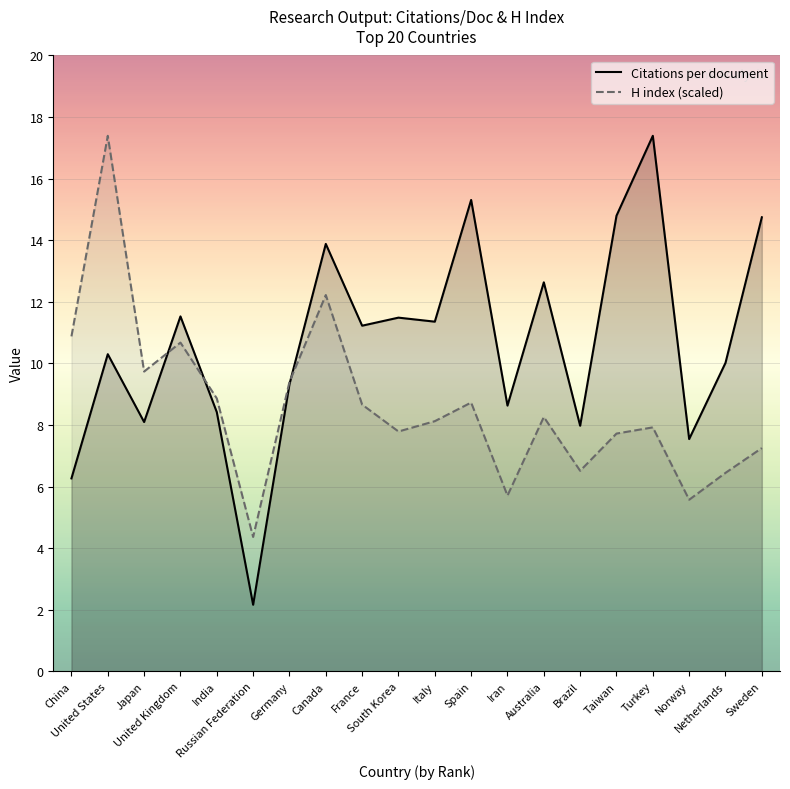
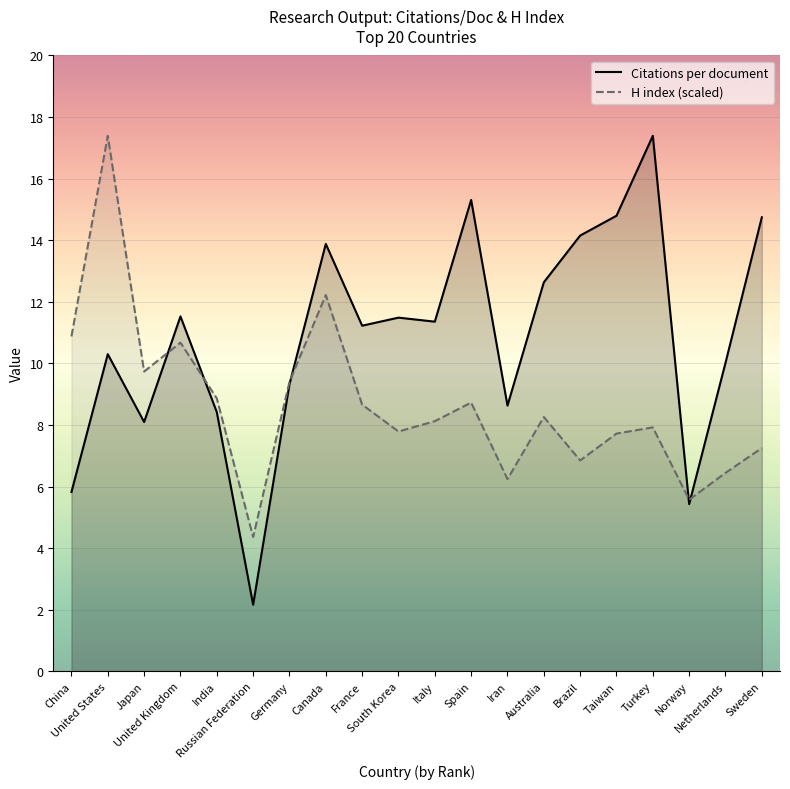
  {
    "Citations per document": {
-     "China": 6.2,
+     "China": 5.8,
      "United States": 10.2,
      "Japan": 8.1,
      "United Kingdom": 11.5,
      "India": 8.4,
      "Russian Federation": 2.2,
      "Canada": 13.8,
      "France": 11.2,
      "South Korea": 11.4,
      "Italy": 11.3,
      "Spain": 15.2,
      "Iran": 8.6,
      "Australia": 12.6,
-     "Brazil": 7.9,
+     "Brazil": 14.1,
      "Taiwan": 14.7,
      "Turkey": 17.3,
-     "Norway": 7.5,
+     "Norway": 5.4,
      "Netherlands": 10.0,
      "Sweden": 14.7
    },
    "H index (scaled)": {
      "China": 10.8,
      "United States": 17.3,
      "Japan": 9.7,
      "United Kingdom": 10.6,
      "India": 8.8,
      "Russian Federation": 4.3,
      "Canada": 12.1,
      "France": 8.6,
      "South Korea": 7.7,
      "Italy": 8.1,
      "Spain": 8.7,
-     "Iran": 5.7,
+     "Iran": 6.2,
      "Australia": 8.2,
-     "Brazil": 6.5,
+     "Brazil": 6.8,
      "Taiwan": 7.7,
      "Turkey": 7.9,
      "Norway": 5.5,
      "Netherlands": 6.4,
      "Sweden": 7.2
    }
  }
